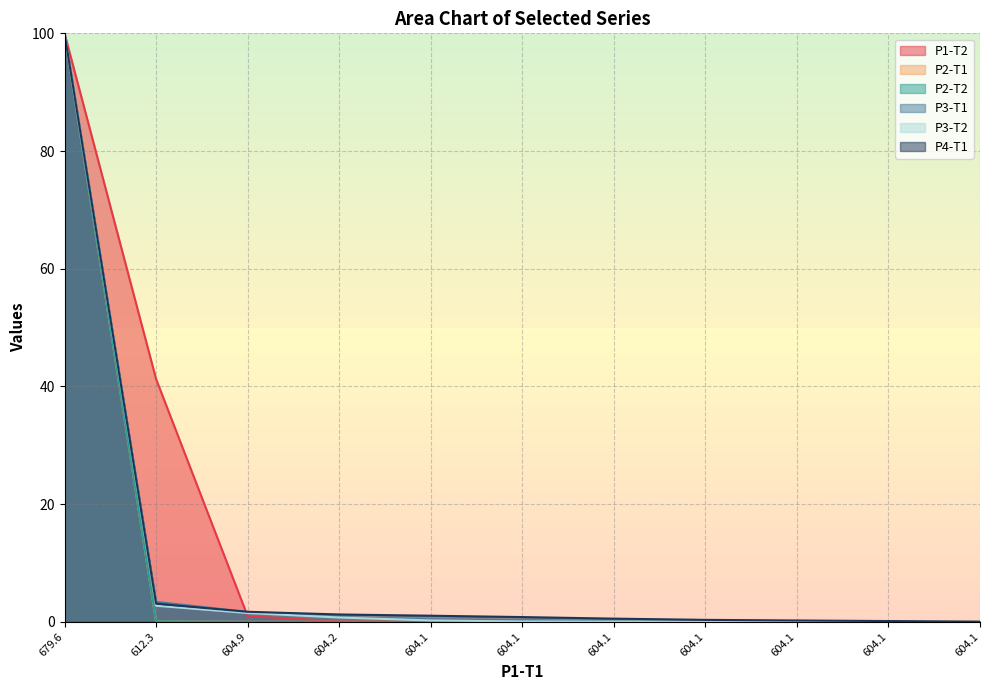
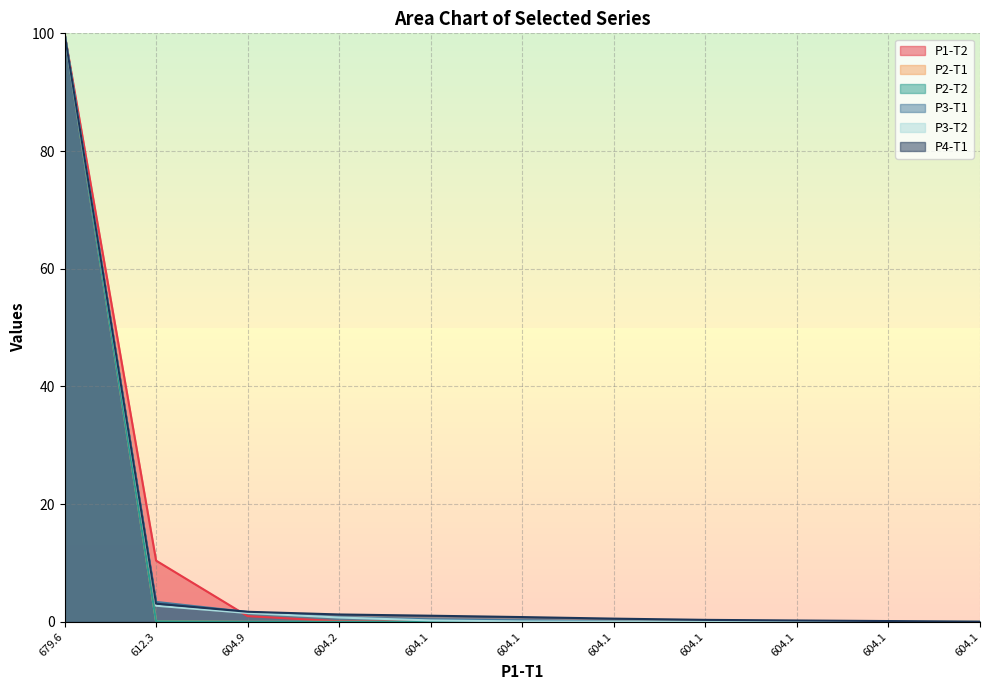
  {
    "P1-T2": {
-     "612.3": 41,
+     "612.3": 10,
      "604.9": 1
    },
    "P4-T1": {
      "604.2": 1
    }
  }
